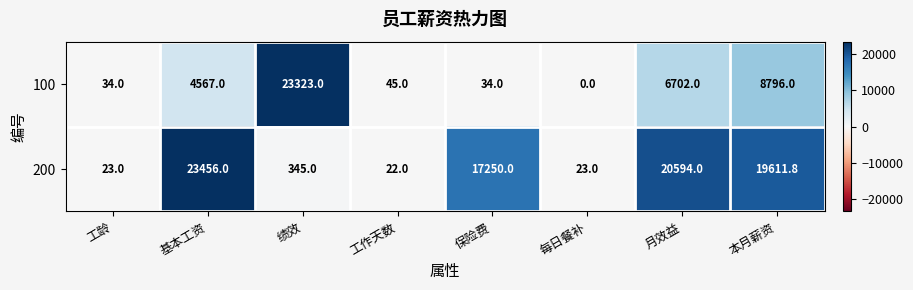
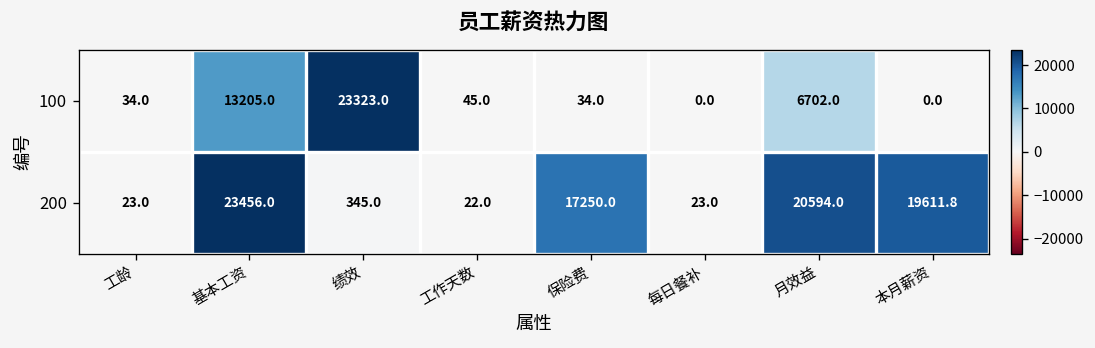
  {
    "100": {
      "工龄": 34.0,
-     "基本工资": 4567.0,
+     "基本工资": 13205.0,
      "绩效": 23323.0,
      "工作天数": 45.0,
      "保险费": 34.0,
      "每日餐补": 0.0,
      "月效益": 6702.0,
-     "本月薪资": 8796.0
+     "本月薪资": 0.0
    },
    "200": {
      "工龄": 23.0,
      "基本工资": 23456.0,
      "绩效": 345.0,
      "工作天数": 22.0,
      "保险费": 17250.0,
      "每日餐补": 23.0,
      "月效益": 20594.0,
      "本月薪资": 19611.8
    }
  }
